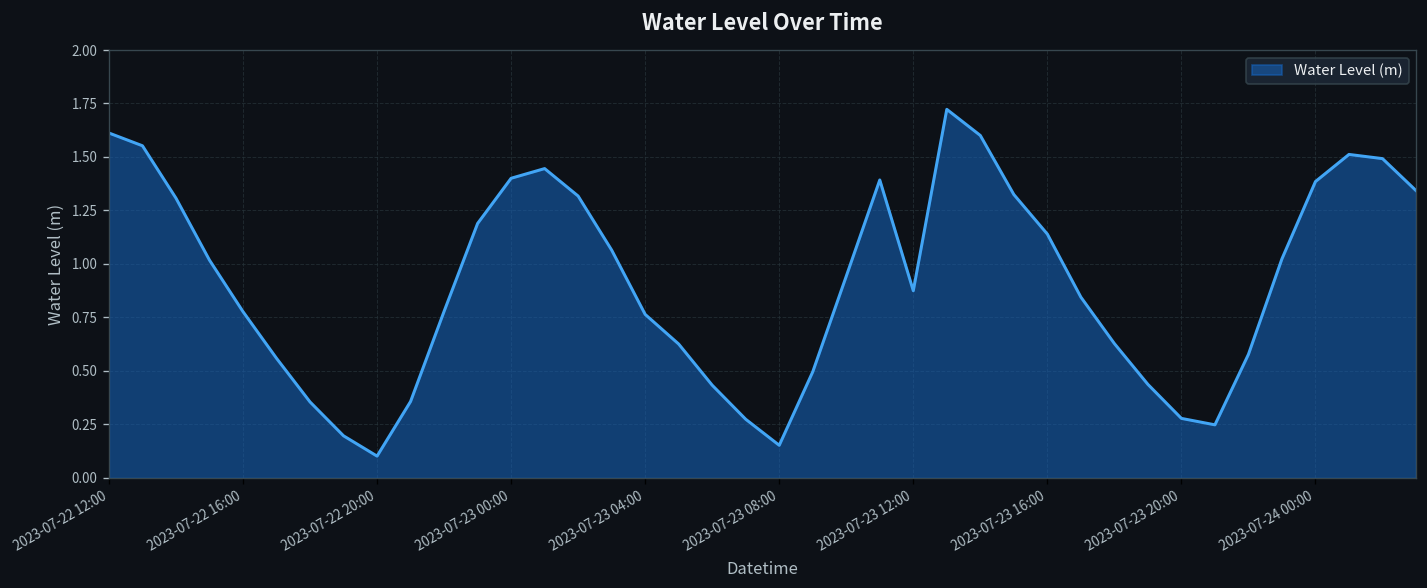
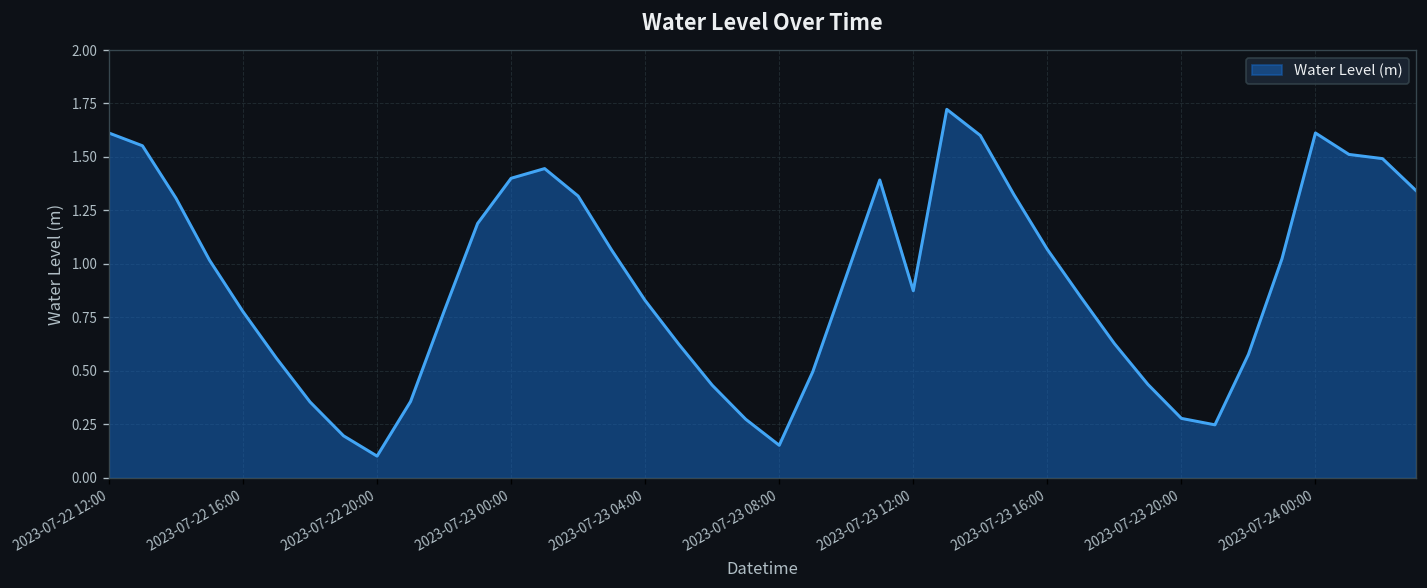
  {
    "2023-07-22 12:00": 1.61,
    "2023-07-22 16:00": 0.78,
    "2023-07-22 20:00": 0.10,
    "2023-07-23 00:00": 1.40,
-   "2023-07-23 04:00": 0.76,
+   "2023-07-23 04:00": 0.83,
    "2023-07-23 08:00": 0.15,
    "2023-07-23 12:00": 0.88,
-   "2023-07-23 16:00": 1.14,
+   "2023-07-23 16:00": 1.07,
    "2023-07-23 20:00": 0.28,
-   "2023-07-24 00:00": 1.39
+   "2023-07-24 00:00": 1.61
  }
